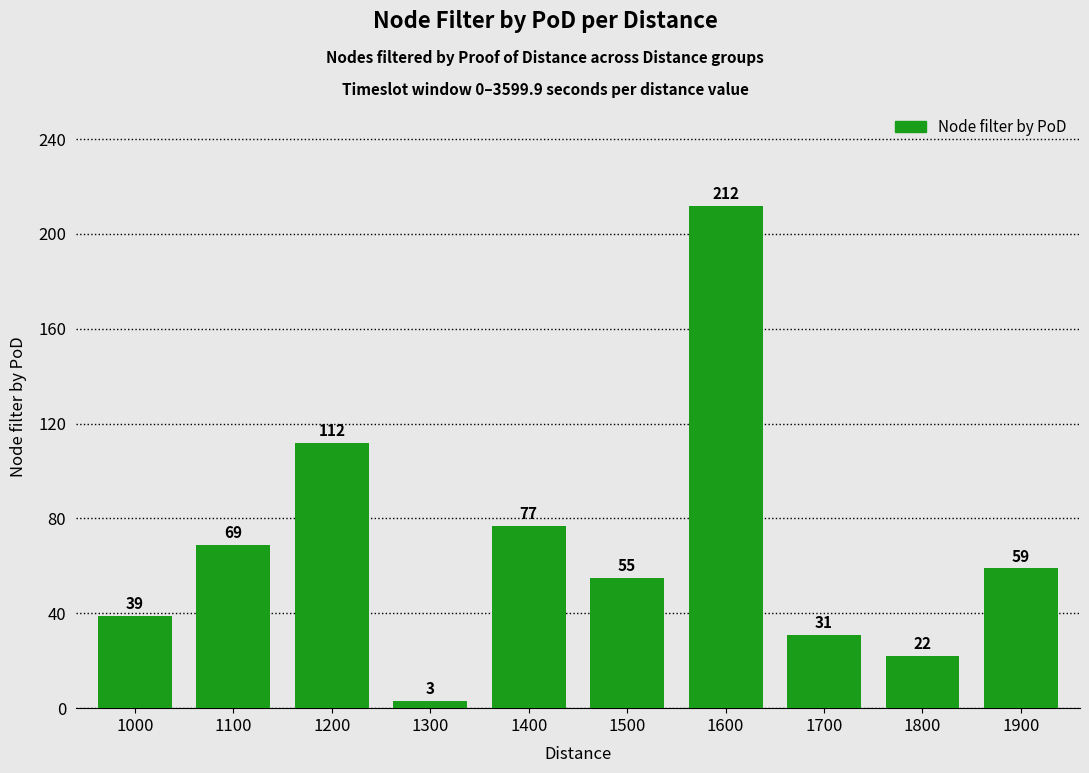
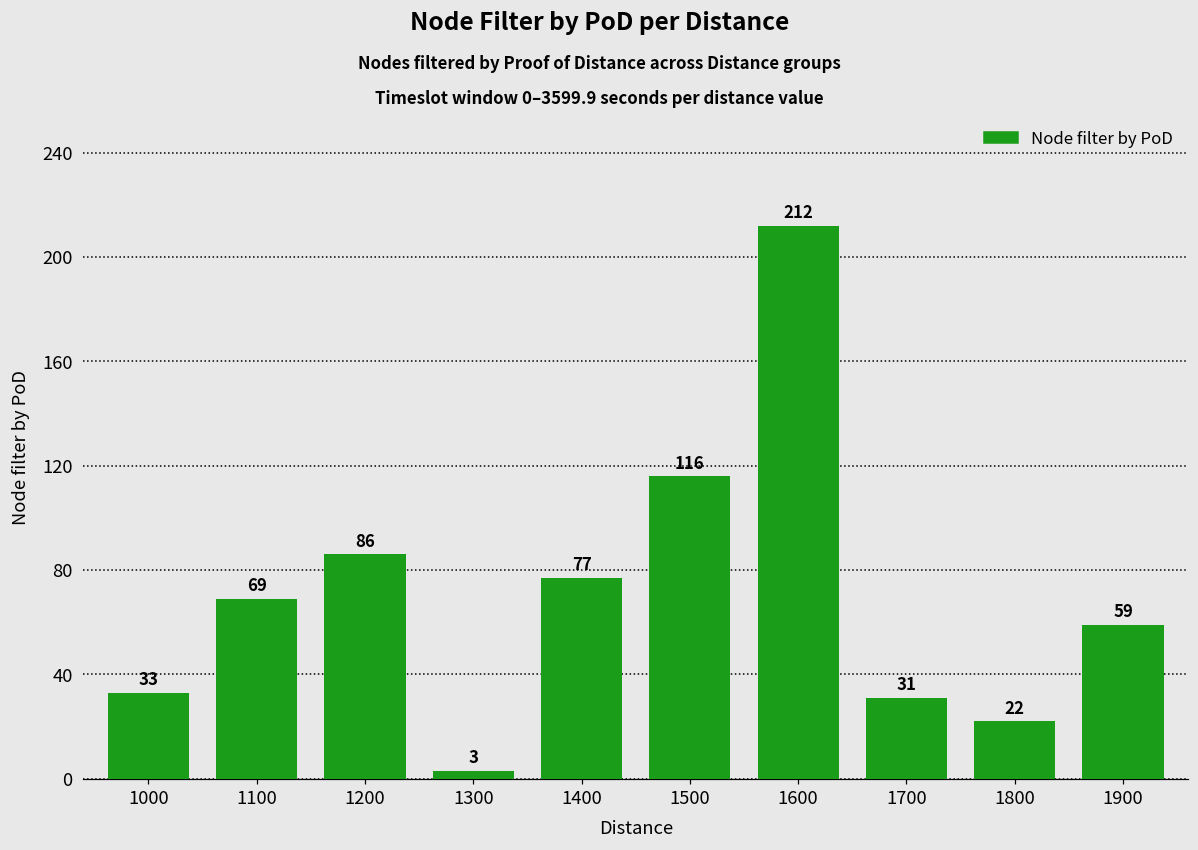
  {
-   "1000": 39,
+   "1000": 33,
    "1100": 69,
-   "1200": 112,
+   "1200": 86,
    "1300": 3,
    "1400": 77,
-   "1500": 55,
+   "1500": 116,
    "1600": 212,
    "1700": 31,
    "1800": 22,
    "1900": 59
  }
